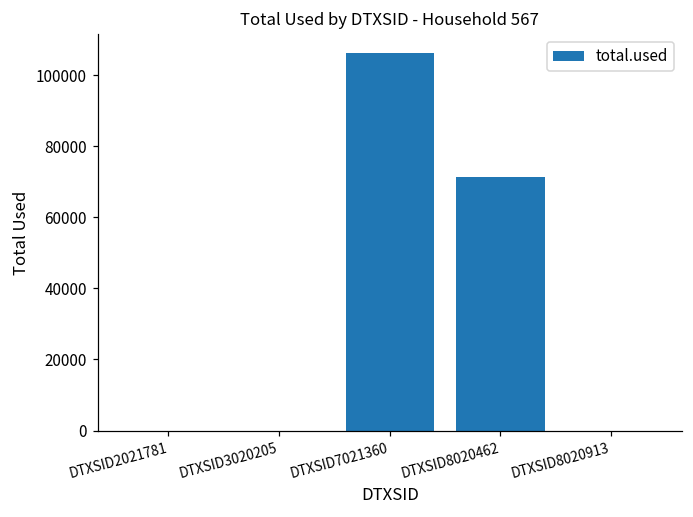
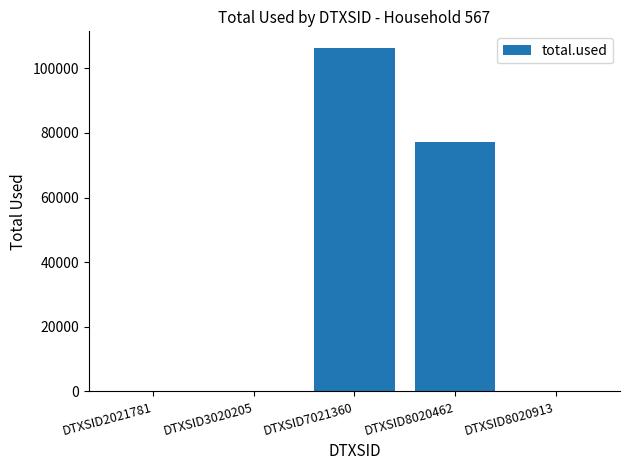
  {
    "DTXSID2021781": 0,
    "DTXSID3020205": 0,
    "DTXSID7021360": 106000,
-   "DTXSID8020462": 71000,
+   "DTXSID8020462": 77000,
    "DTXSID8020913": 0
  }
